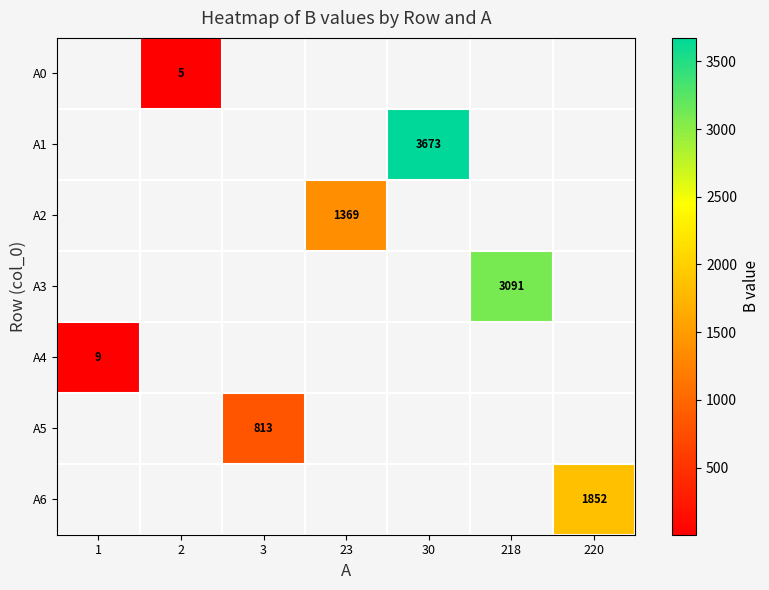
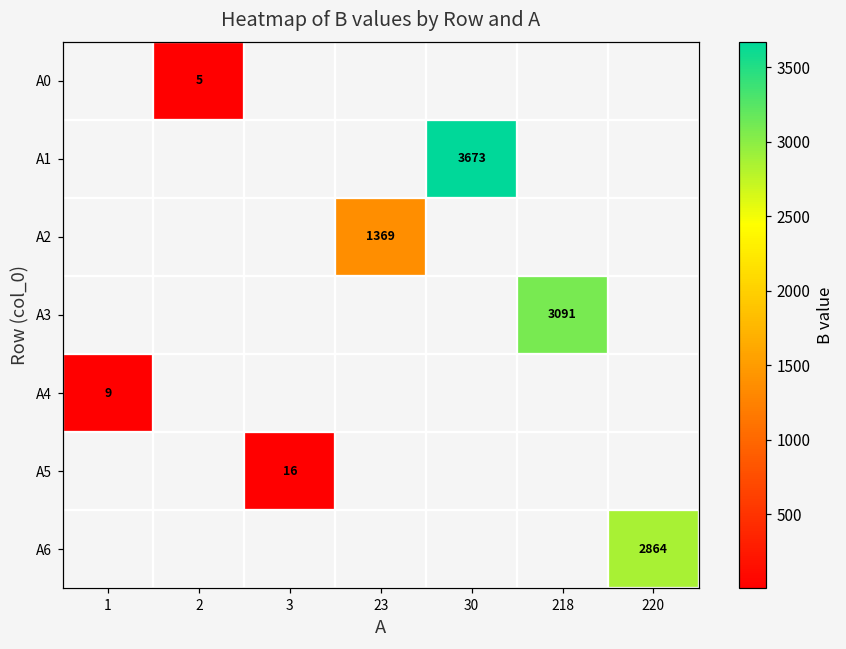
  {
    "A0": {
      "2": 5
    },
    "A1": {
      "30": 3673
    },
    "A2": {
      "23": 1369
    },
    "A3": {
      "218": 3091
    },
    "A4": {
      "1": 9
    },
    "A5": {
-     "3": 813
+     "3": 16
    },
    "A6": {
-     "220": 1852
+     "220": 2864
    }
  }
